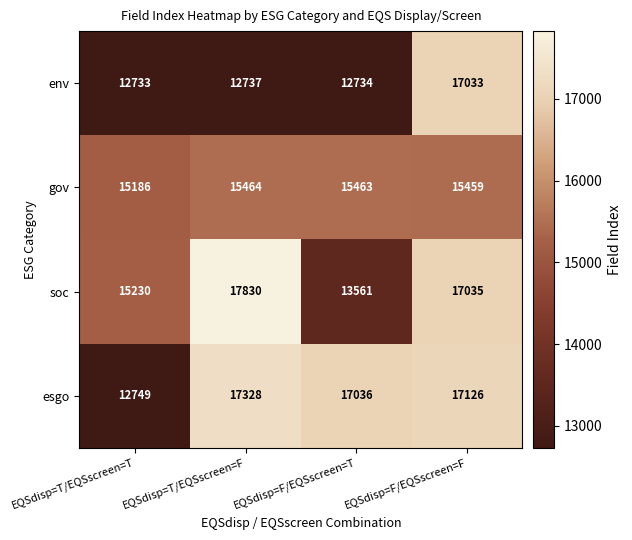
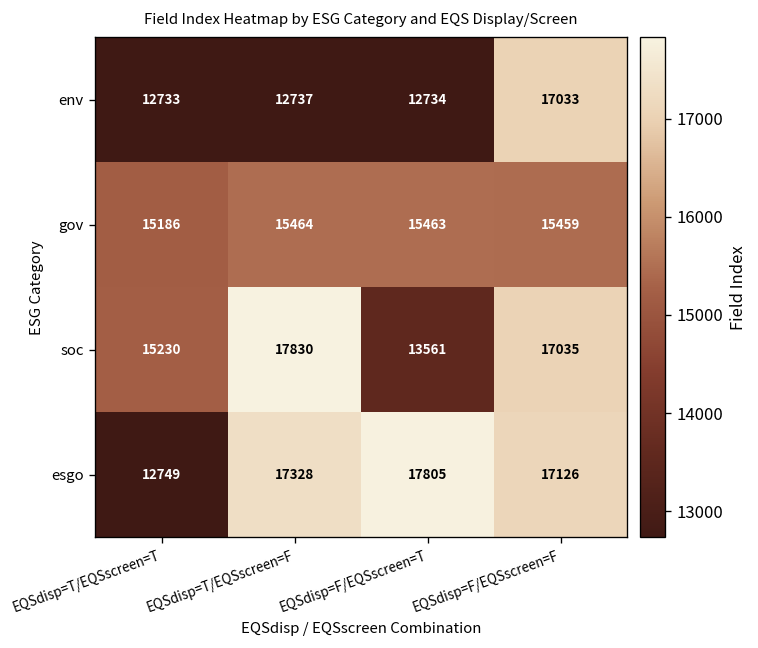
  {
    "env": {
      "EQSdisp=T/EQSscreen=T": 12733,
      "EQSdisp=T/EQSscreen=F": 12737,
      "EQSdisp=F/EQSscreen=T": 12734,
      "EQSdisp=F/EQSscreen=F": 17033
    },
    "gov": {
      "EQSdisp=T/EQSscreen=T": 15186,
      "EQSdisp=T/EQSscreen=F": 15464,
      "EQSdisp=F/EQSscreen=T": 15463,
      "EQSdisp=F/EQSscreen=F": 15459
    },
    "soc": {
      "EQSdisp=T/EQSscreen=T": 15230,
      "EQSdisp=T/EQSscreen=F": 17830,
      "EQSdisp=F/EQSscreen=T": 13561,
      "EQSdisp=F/EQSscreen=F": 17035
    },
    "esgo": {
      "EQSdisp=T/EQSscreen=T": 12749,
      "EQSdisp=T/EQSscreen=F": 17328,
-     "EQSdisp=F/EQSscreen=T": 17036,
+     "EQSdisp=F/EQSscreen=T": 17805,
      "EQSdisp=F/EQSscreen=F": 17126
    }
  }
